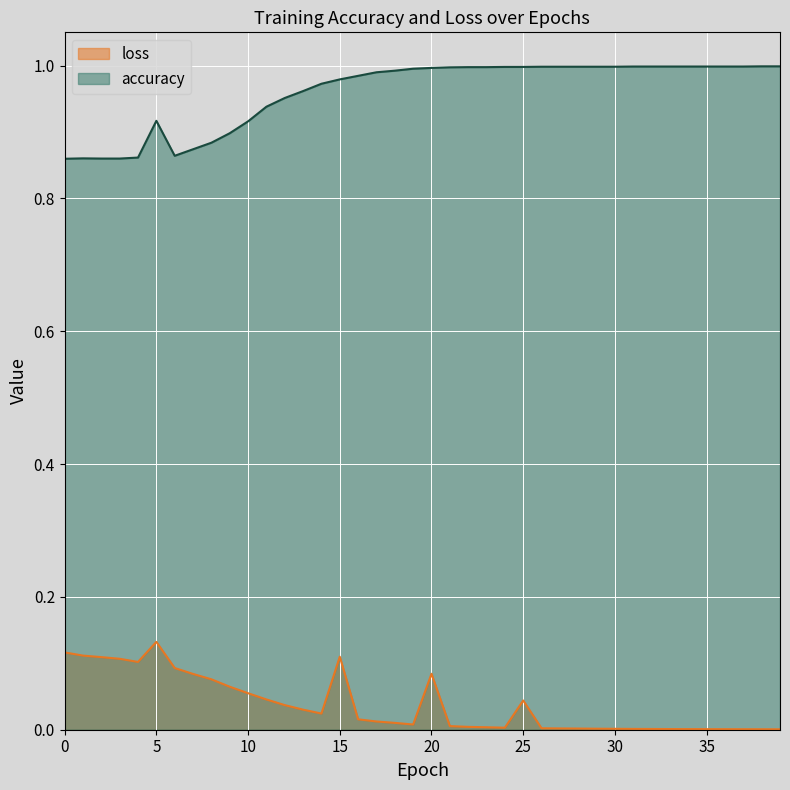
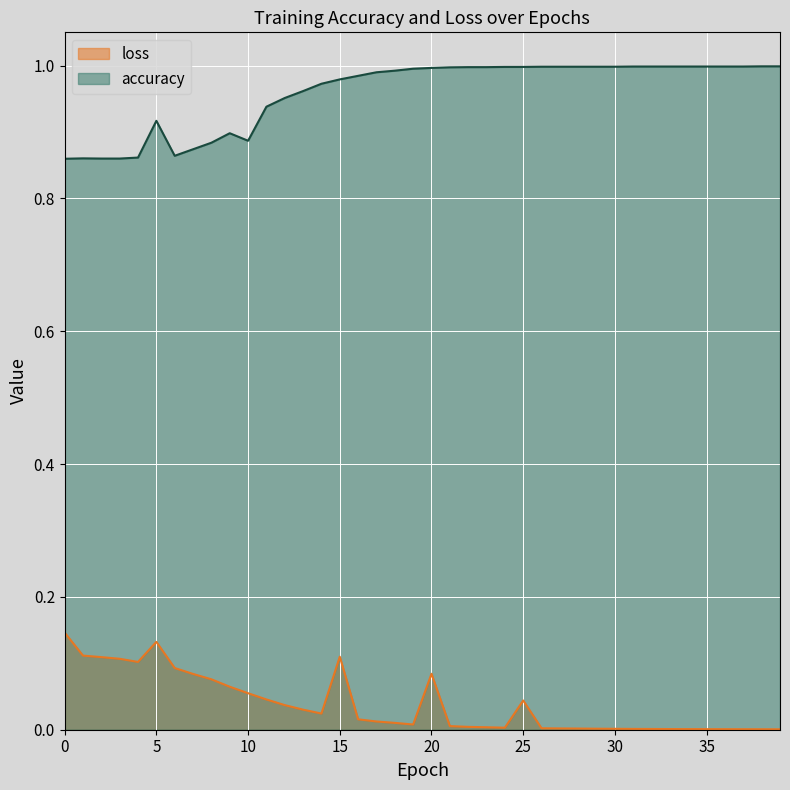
  {
    "loss": {
-     "0": 0.12,
+     "0": 0.15,
      "5": 0.13,
      "10": 0.05,
      "15": 0.11,
      "20": 0.08,
      "25": 0.04,
      "30": 0.00,
      "35": 0.00
    },
    "accuracy": {
      "0": 0.86,
      "5": 0.92,
-     "10": 0.92,
+     "10": 0.89,
      "15": 0.98,
      "20": 1.00,
      "25": 1.00,
      "30": 1.00,
      "35": 1.00
    }
  }
